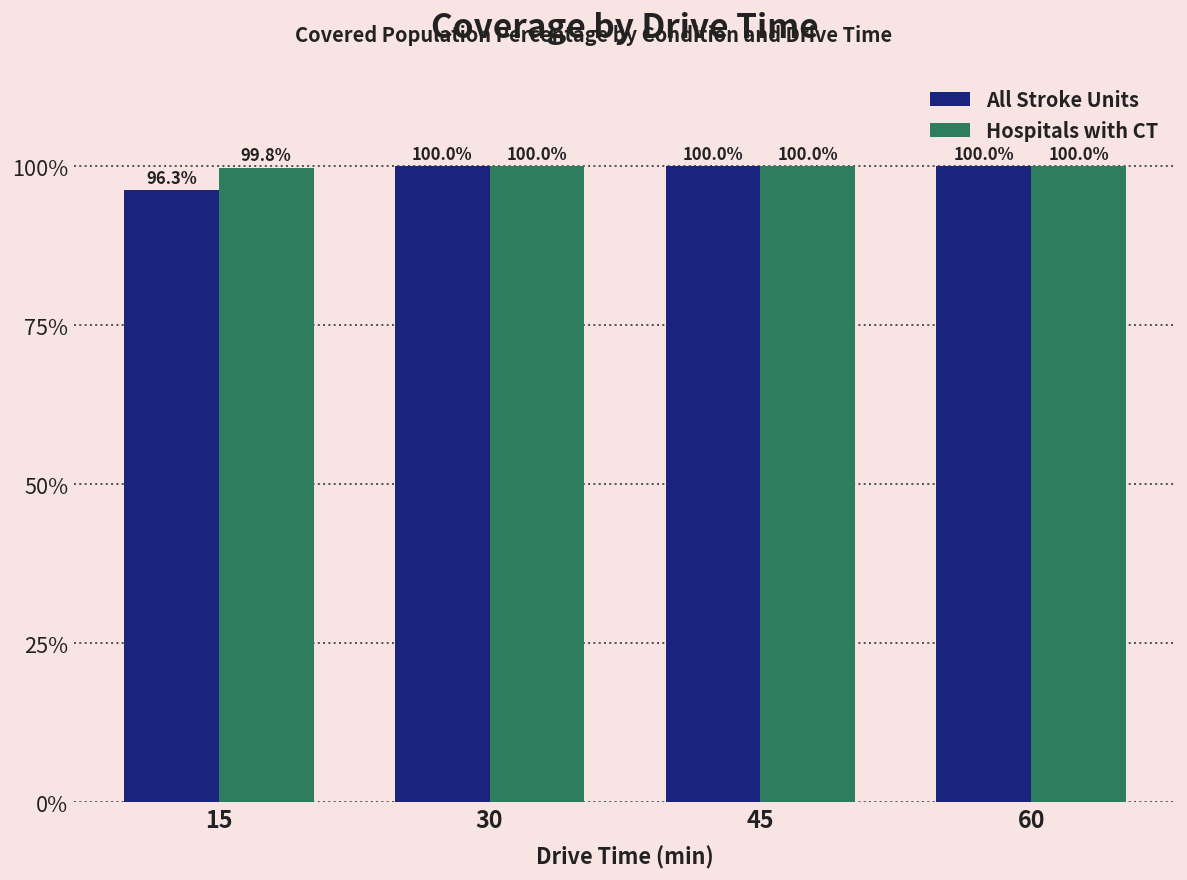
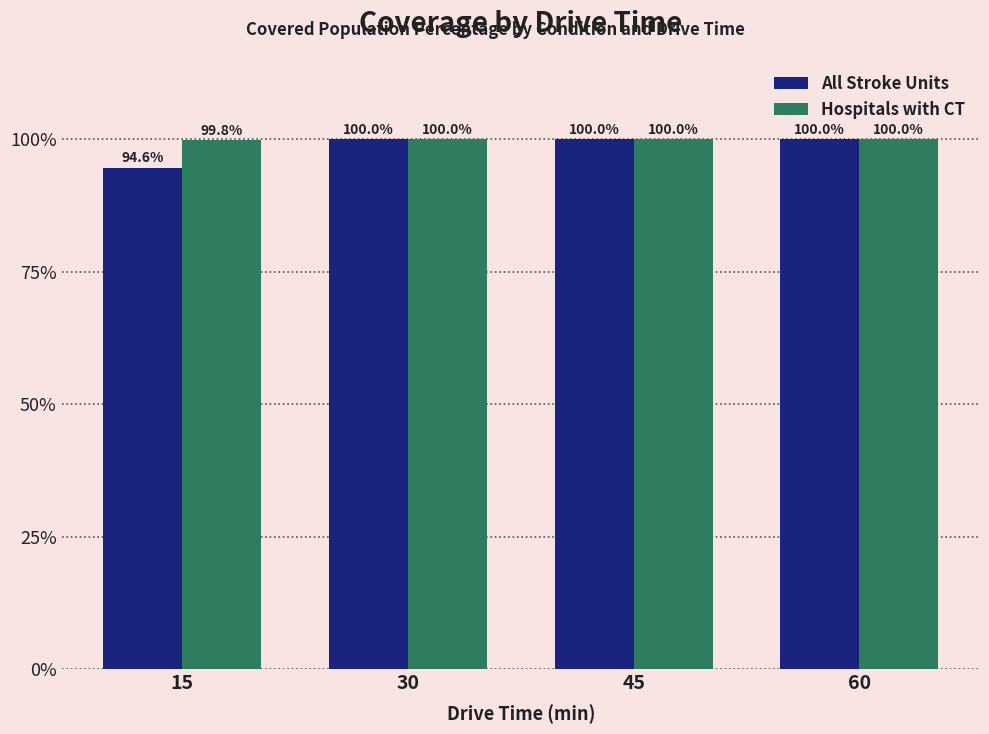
  {
    "All Stroke Units": {
-     "15": "96.3%",
+     "15": "94.6%",
      "30": "100.0%",
      "45": "100.0%",
      "60": "100.0%"
    },
    "Hospitals with CT": {
      "15": "99.8%",
      "30": "100.0%",
      "45": "100.0%",
      "60": "100.0%"
    }
  }
